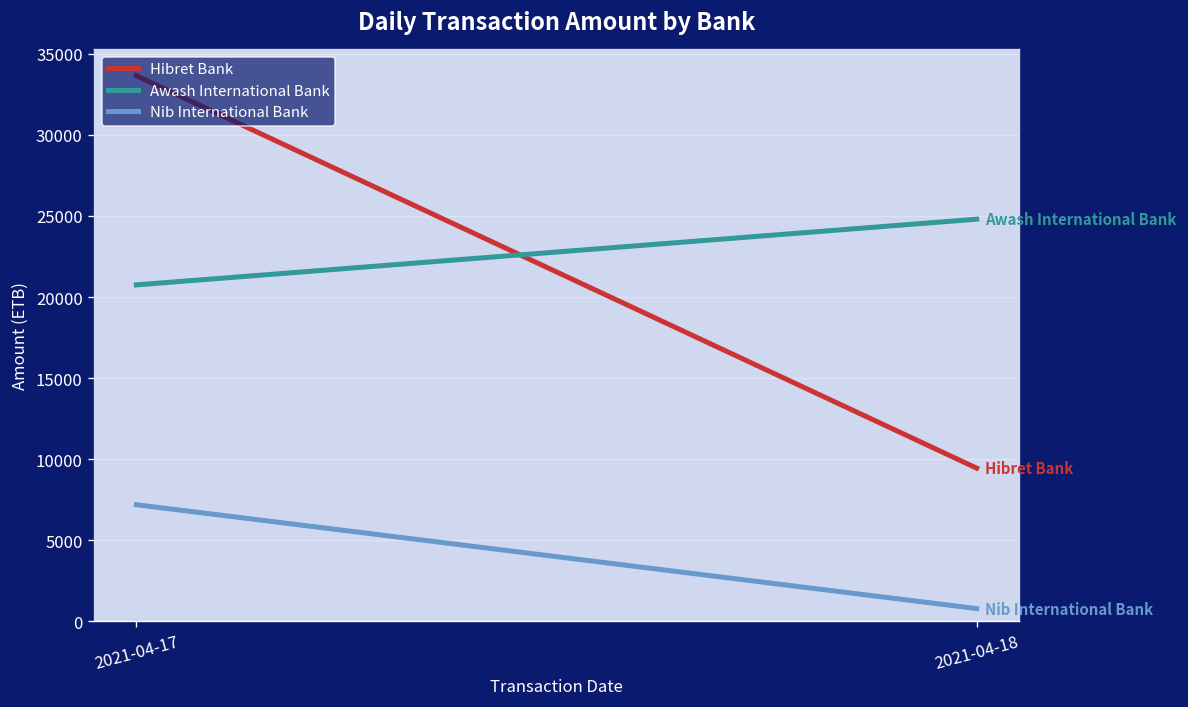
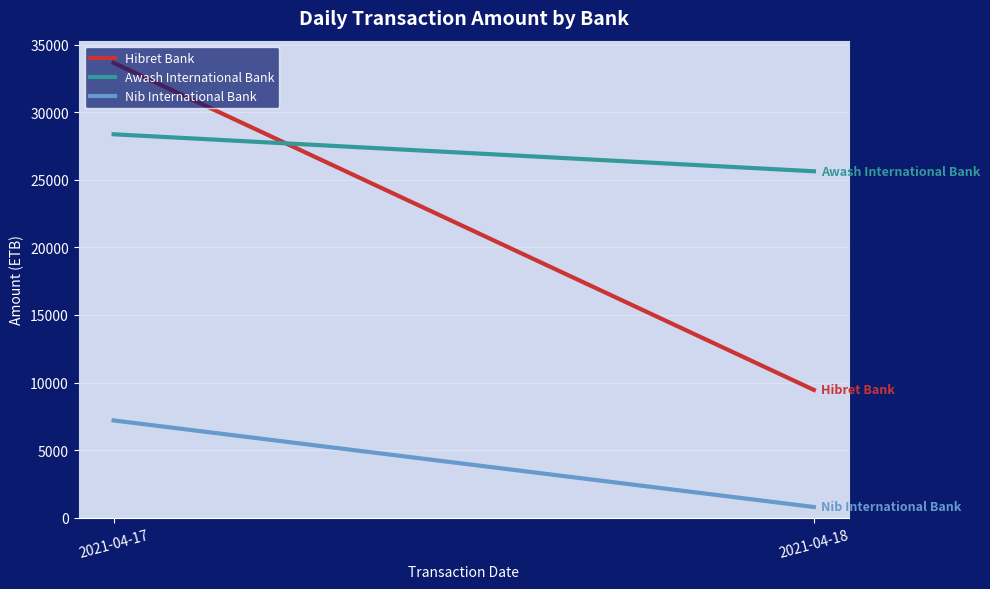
  {
    "Hibret Bank": {
      "2021-04-18": 9500
    },
    "Awash International Bank": {
-     "2021-04-17": 20800,
-     "2021-04-18": 24800
+     "2021-04-17": 28400,
+     "2021-04-18": 25600
    },
    "Nib International Bank": {
      "2021-04-17": 7200,
      "2021-04-18": 800
    }
  }
